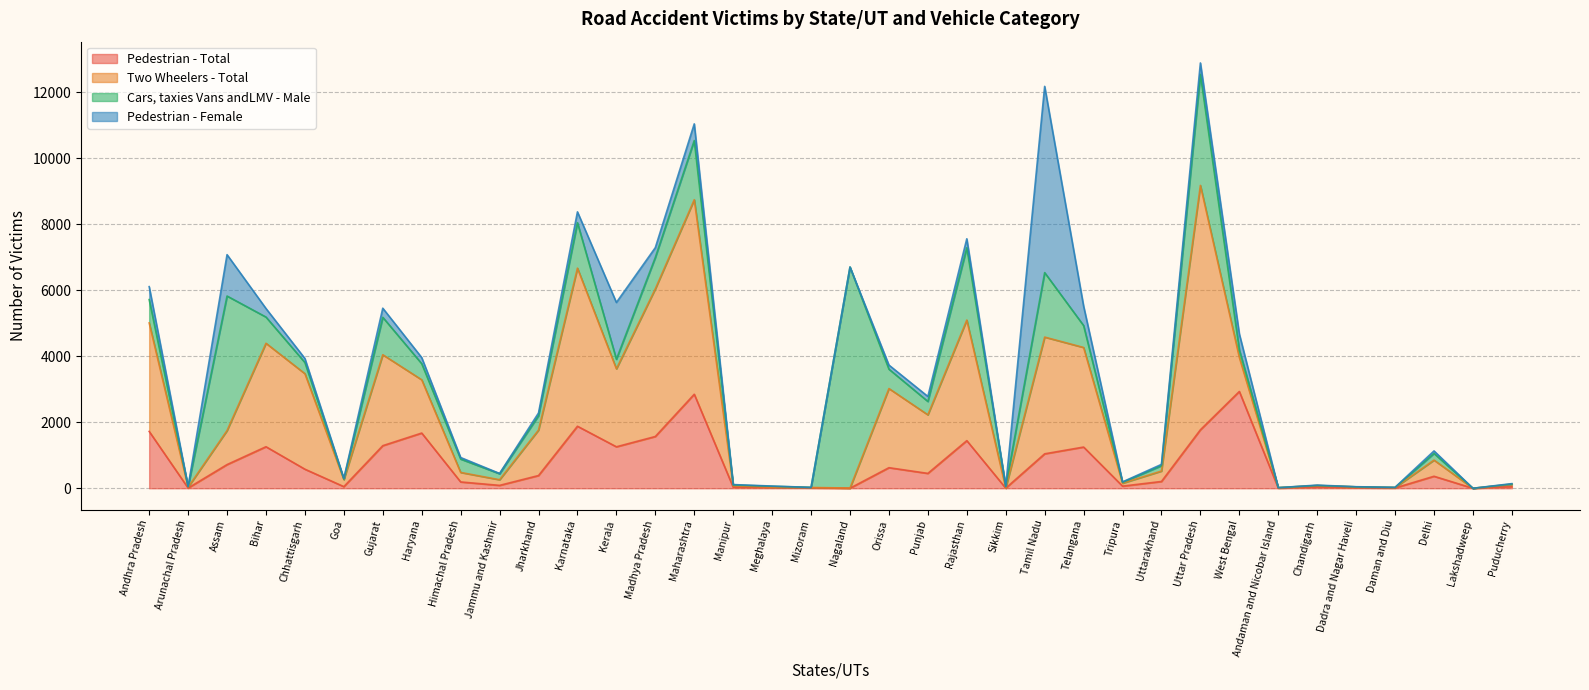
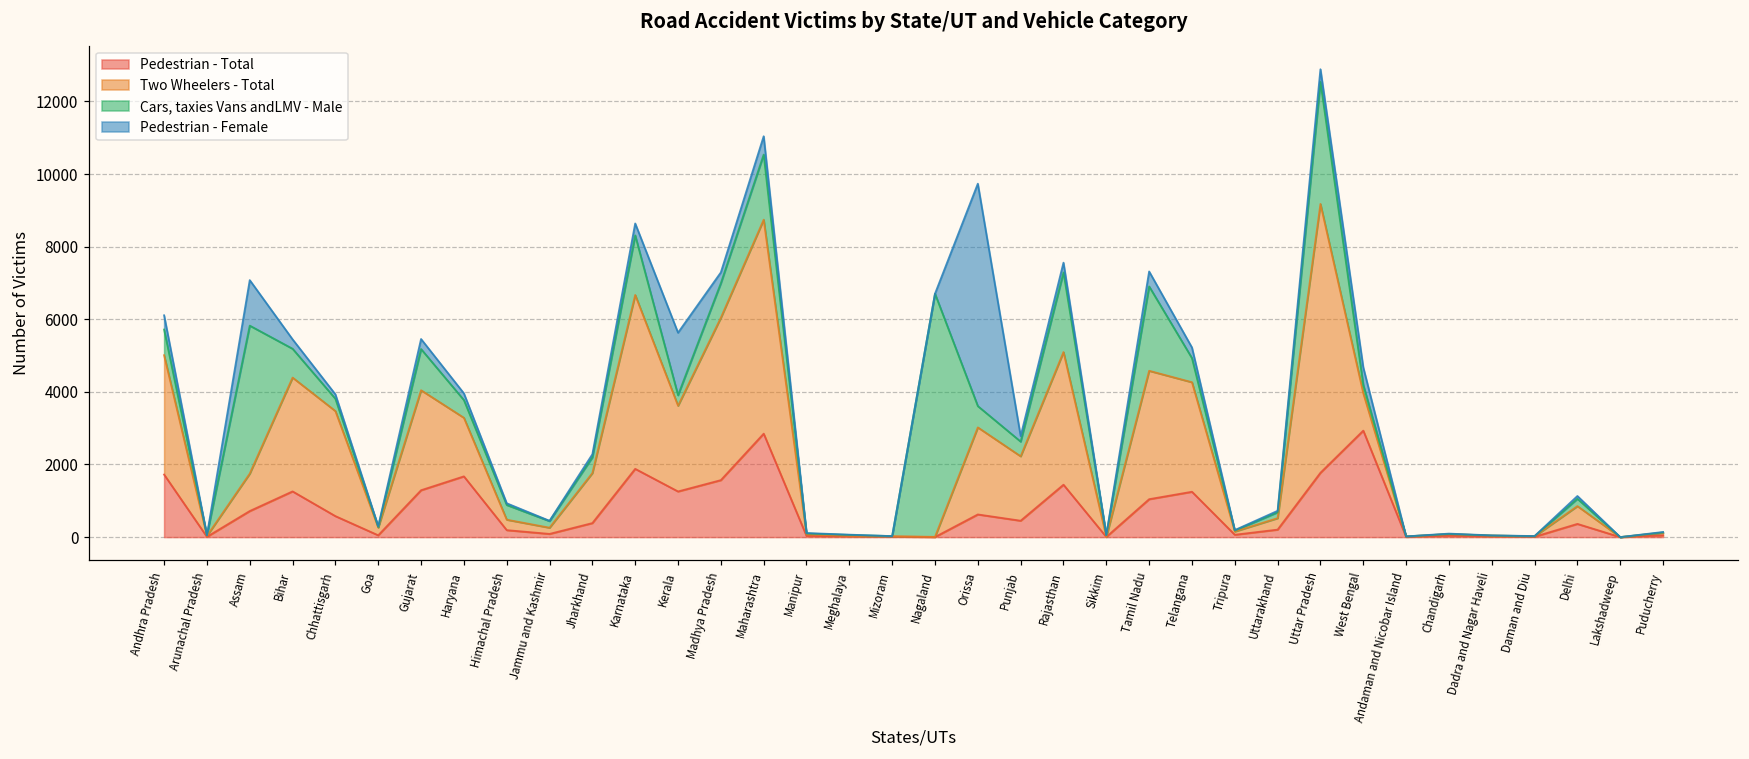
  {
    "Cars, taxies Vans andLMV - Male": {
      "Andhra Pradesh": 700,
      "Assam": 4100,
      "Bihar": 800,
      "Chhattisgarh": 300,
      "Gujarat": 1100,
      "Haryana": 500,
      "Jharkhand": 400,
-     "Karnataka": 1400,
+     "Karnataka": 1600,
      "Kerala": 300,
      "Madhya Pradesh": 1000,
      "Maharashtra": 1800,
      "Orissa": 600,
      "Punjab": 400,
      "Rajasthan": 2200,
-     "Tamil Nadu": 2000,
+     "Tamil Nadu": 2300,
      "Telangana": 700,
      "Uttar Pradesh": 3400,
      "West Bengal": 200
    },
    "Pedestrian - Female": {
      "Andhra Pradesh": 400,
      "Assam": 1300,
      "Bihar": 300,
      "Chhattisgarh": 100,
      "Gujarat": 300,
      "Haryana": 200,
      "Jharkhand": 100,
      "Karnataka": 300,
      "Kerala": 1700,
      "Madhya Pradesh": 300,
      "Maharashtra": 500,
-     "Orissa": 100,
+     "Orissa": 6100,
      "Punjab": 200,
      "Rajasthan": 300,
-     "Tamil Nadu": 5600,
-     "Telangana": 600,
+     "Tamil Nadu": 400,
+     "Telangana": 300,
      "Uttar Pradesh": 300,
      "West Bengal": 500
    }
  }
